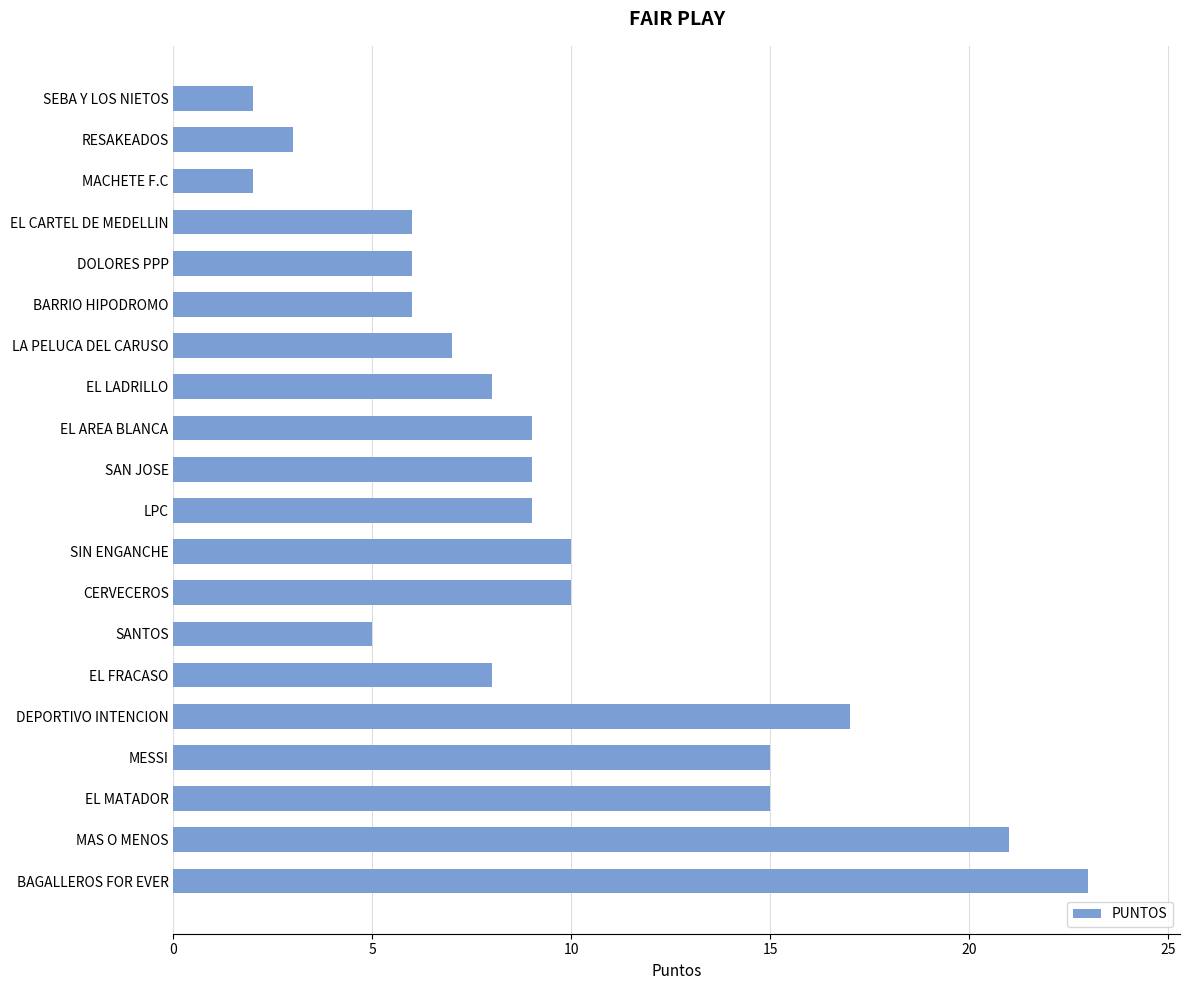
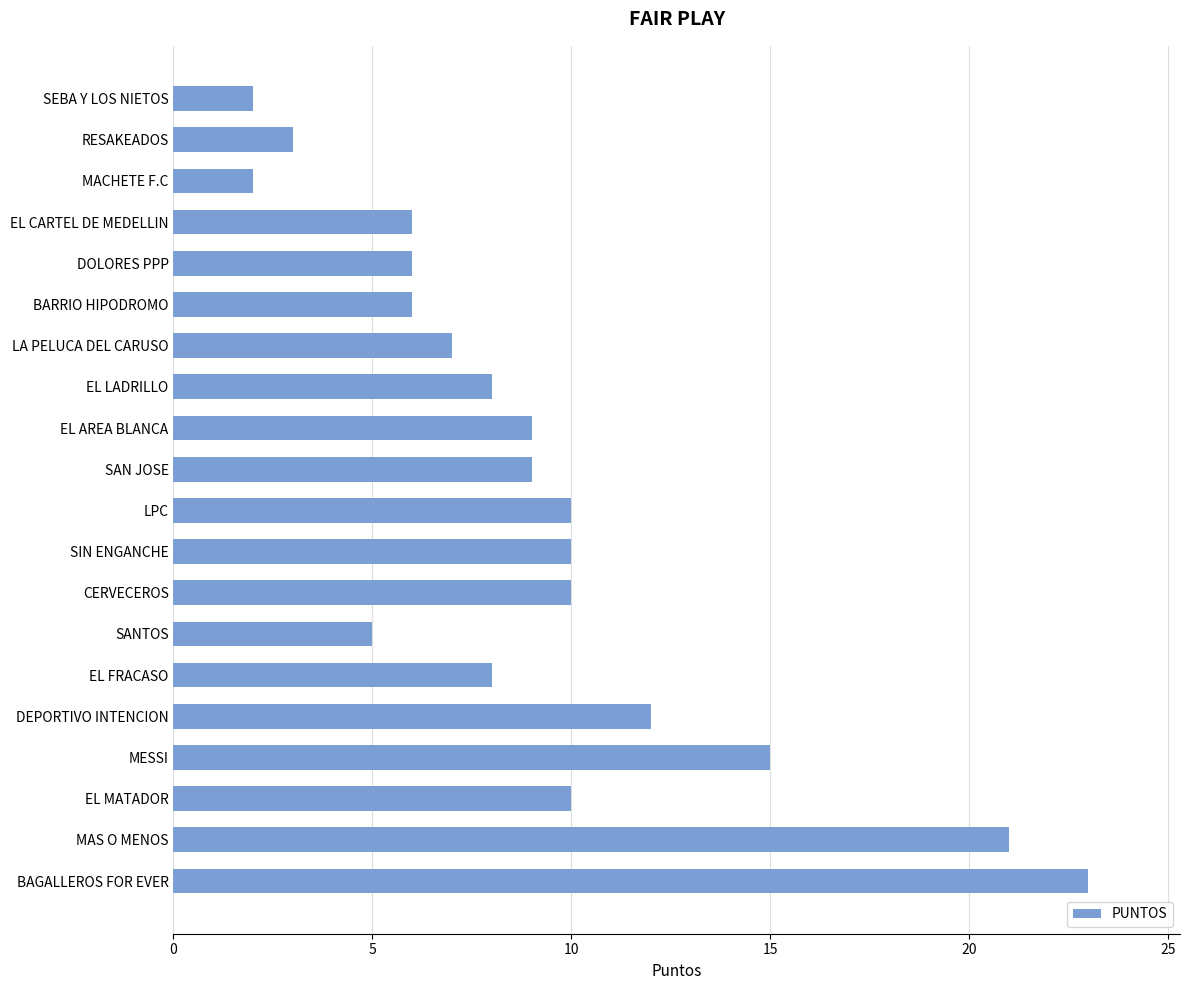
  {
    "SEBA Y LOS NIETOS": 2,
    "RESAKEADOS": 3,
    "MACHETE F.C": 2,
    "EL CARTEL DE MEDELLIN": 6,
    "DOLORES PPP": 6,
    "BARRIO HIPODROMO": 6,
    "LA PELUCA DEL CARUSO": 7,
    "EL LADRILLO": 8,
    "EL AREA BLANCA": 9,
    "SAN JOSE": 9,
-   "LPC": 9,
+   "LPC": 10,
    "SIN ENGANCHE": 10,
    "CERVECEROS": 10,
    "SANTOS": 5,
    "EL FRACASO": 8,
-   "DEPORTIVO INTENCION": 17,
+   "DEPORTIVO INTENCION": 12,
    "MESSI": 15,
-   "EL MATADOR": 15,
+   "EL MATADOR": 10,
    "MAS O MENOS": 21,
    "BAGALLEROS FOR EVER": 23
  }
